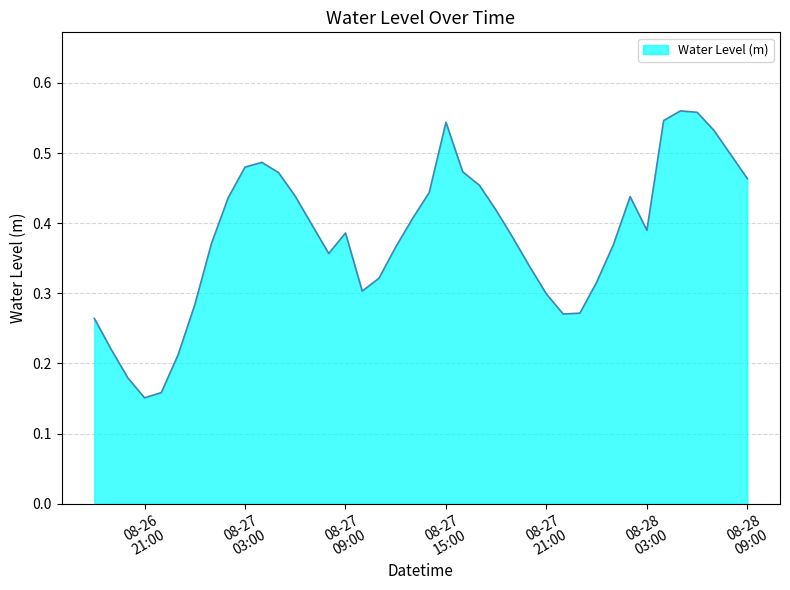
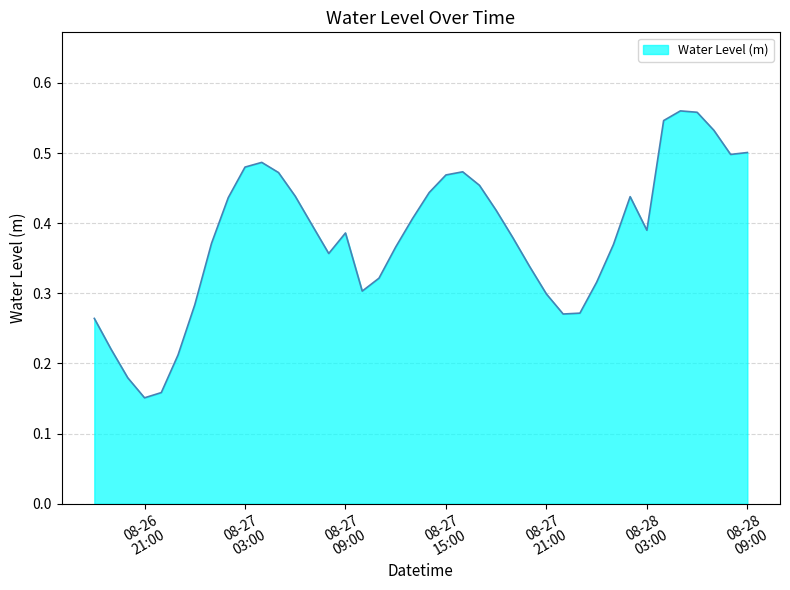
  {
    "08-26 21:00": 0.15,
    "08-27 03:00": 0.48,
    "08-27 09:00": 0.39,
-   "08-27 15:00": 0.54,
+   "08-27 15:00": 0.47,
    "08-27 21:00": 0.30,
    "08-28 03:00": 0.39,
-   "08-28 09:00": 0.46
+   "08-28 09:00": 0.50
  }
